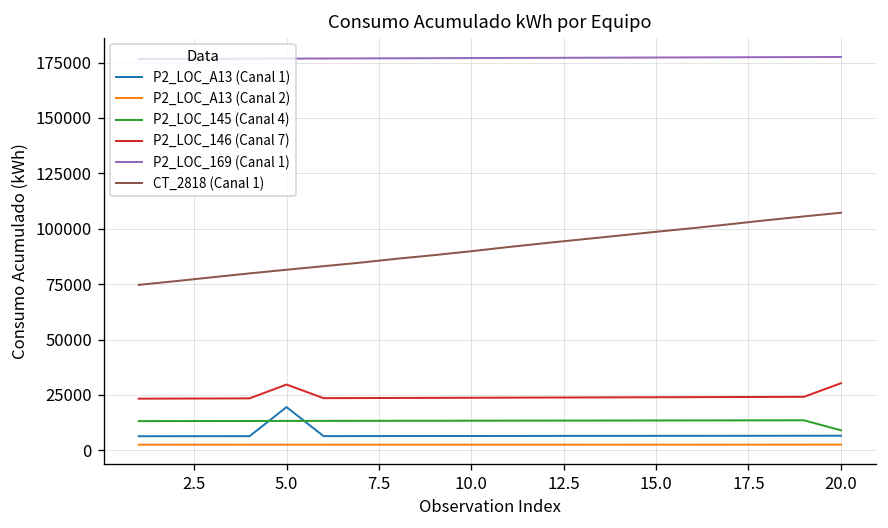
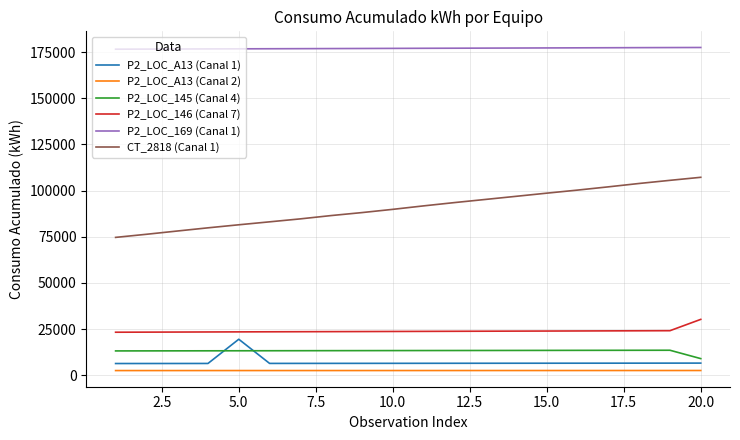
  {
    "P2_LOC_A13 (Canal 1)": {
      "5.0": 20000,
      "10.0": 6000,
      "15.0": 7000,
      "20.0": 7000
    },
    "P2_LOC_A13 (Canal 2)": {
      "5.0": 3000,
      "10.0": 3000,
      "15.0": 3000,
      "20.0": 3000
    },
    "P2_LOC_145 (Canal 4)": {
      "5.0": 13000,
      "10.0": 13000,
      "15.0": 13000,
      "20.0": 9000
    },
    "P2_LOC_146 (Canal 7)": {
-     "5.0": 30000,
+     "5.0": 24000,
      "10.0": 24000,
      "15.0": 24000,
      "20.0": 30000
    },
    "P2_LOC_169 (Canal 1)": {
      "10.0": 177000,
      "15.0": 177000,
      "20.0": 178000
    },
    "CT_2818 (Canal 1)": {
      "5.0": 82000,
      "10.0": 90000,
      "15.0": 99000,
      "20.0": 107000
    }
  }
